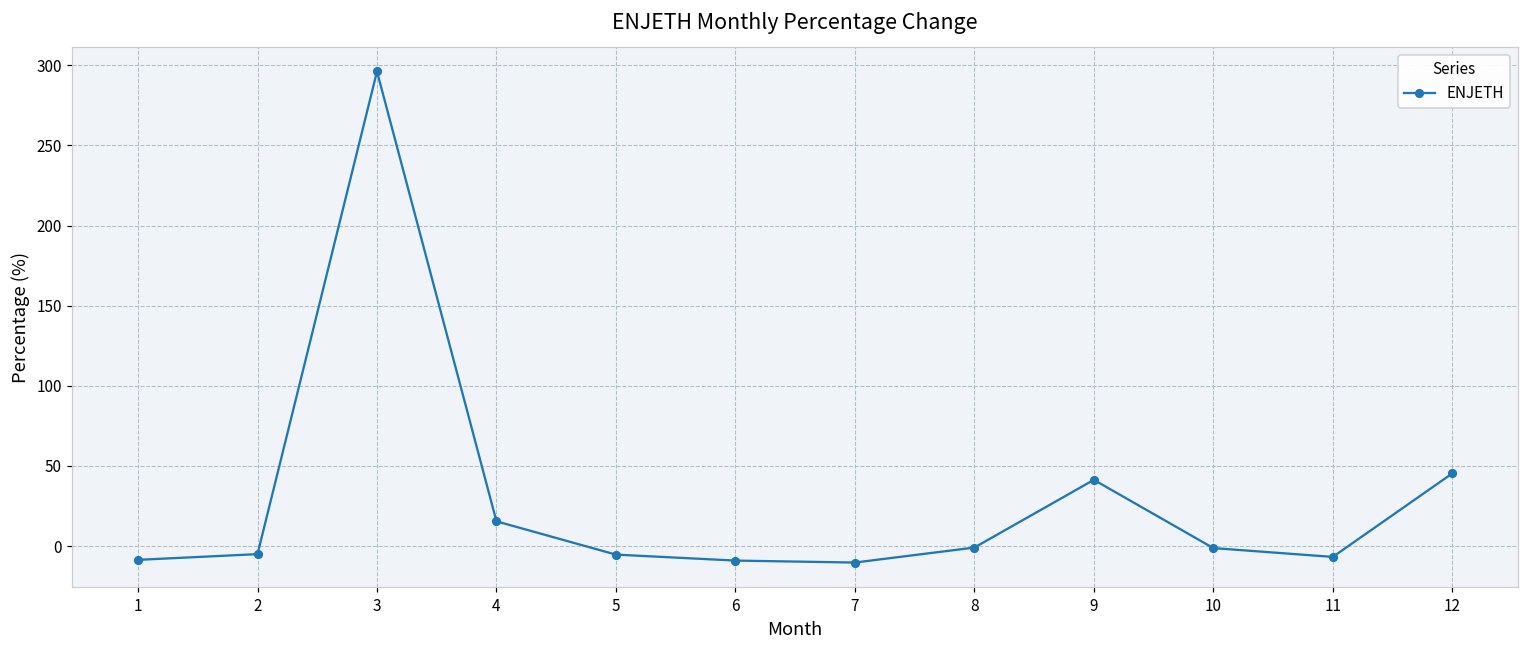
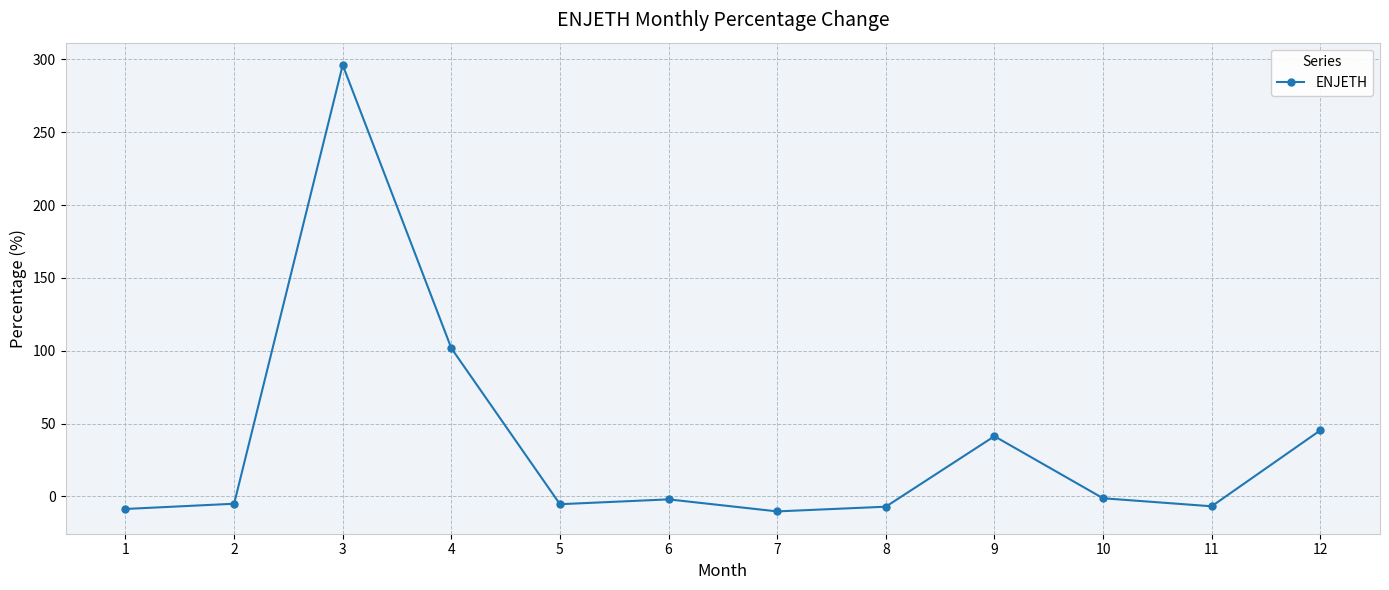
  {
    "1": -9,
    "2": -5,
    "3": 296,
-   "4": 15,
+   "4": 102,
    "5": -5,
-   "6": -9,
+   "6": -2,
    "7": -10,
-   "8": -1,
+   "8": -7,
    "9": 41,
    "10": -1,
    "11": -7,
    "12": 45
  }
